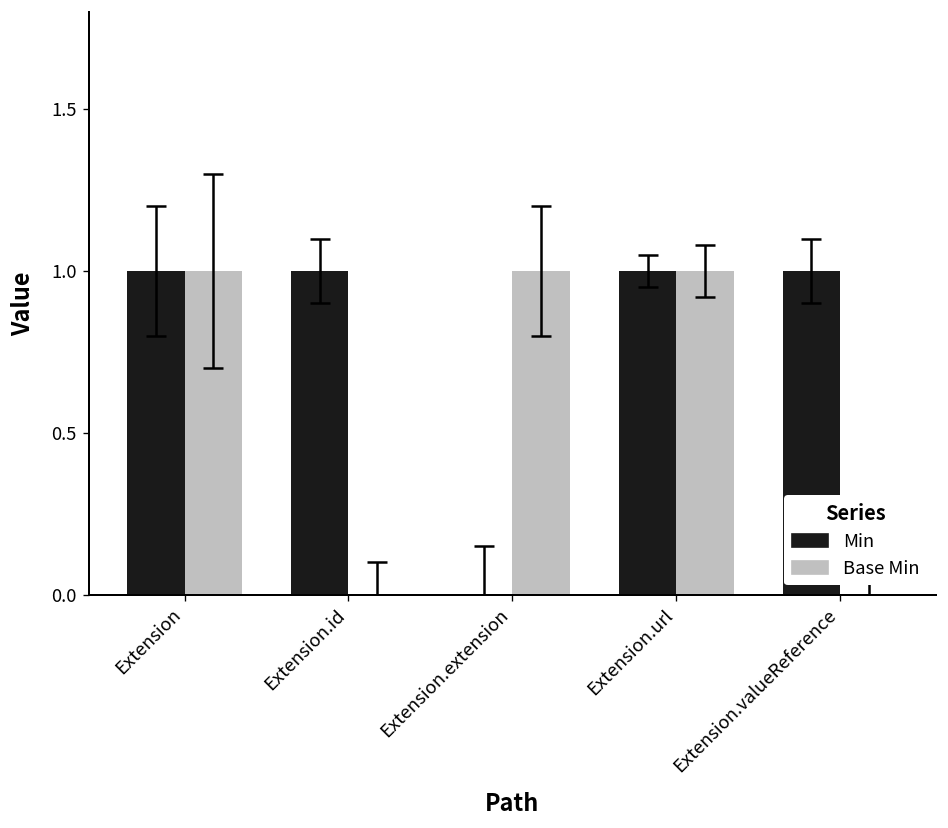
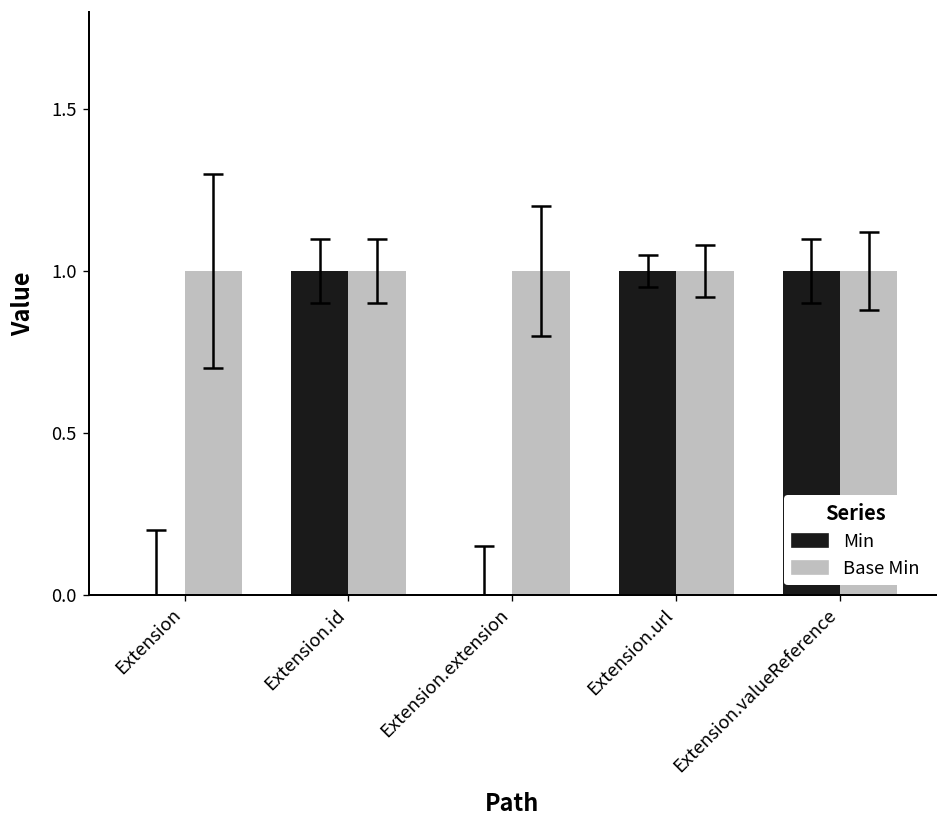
  {
    "Min": {
-     "Extension": 1,
+     "Extension": 0,
      "Extension.id": 1,
      "Extension.extension": 0,
      "Extension.url": 1,
      "Extension.valueReference": 1
    },
    "Base Min": {
      "Extension": 1,
-     "Extension.id": 0,
+     "Extension.id": 1,
      "Extension.extension": 1,
      "Extension.url": 1,
-     "Extension.valueReference": 0
+     "Extension.valueReference": 1
    }
  }
